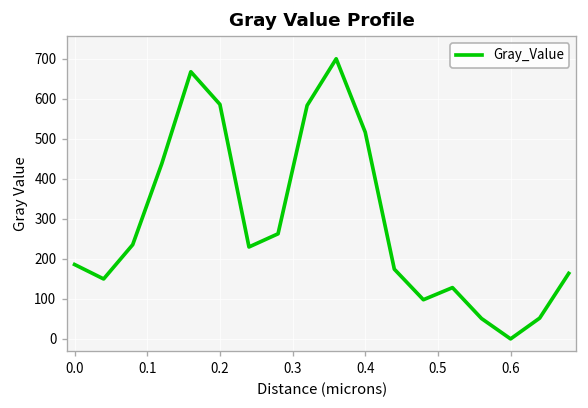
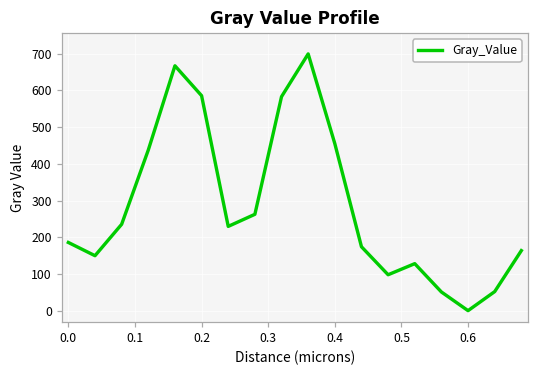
  {
    "0.0": 190,
    "0.2": 590,
-   "0.4": 520,
+   "0.4": 460,
    "0.6": 0
  }
